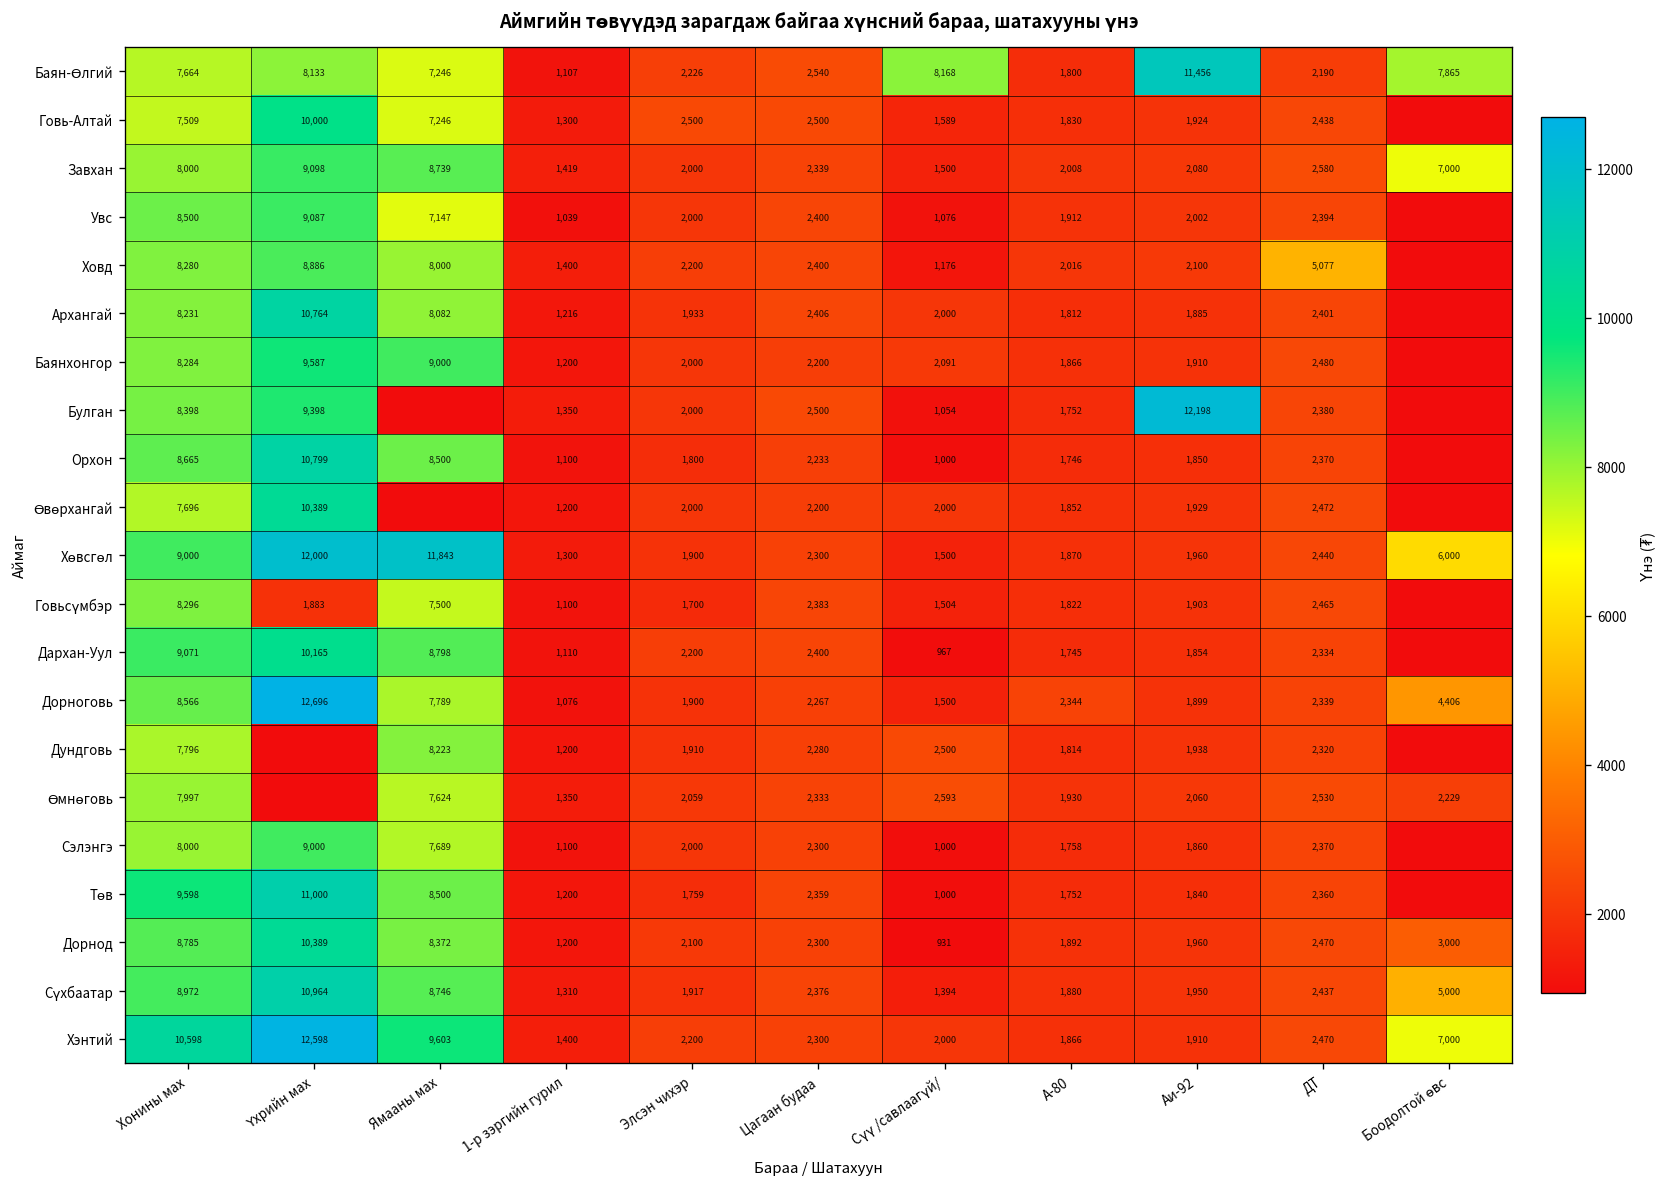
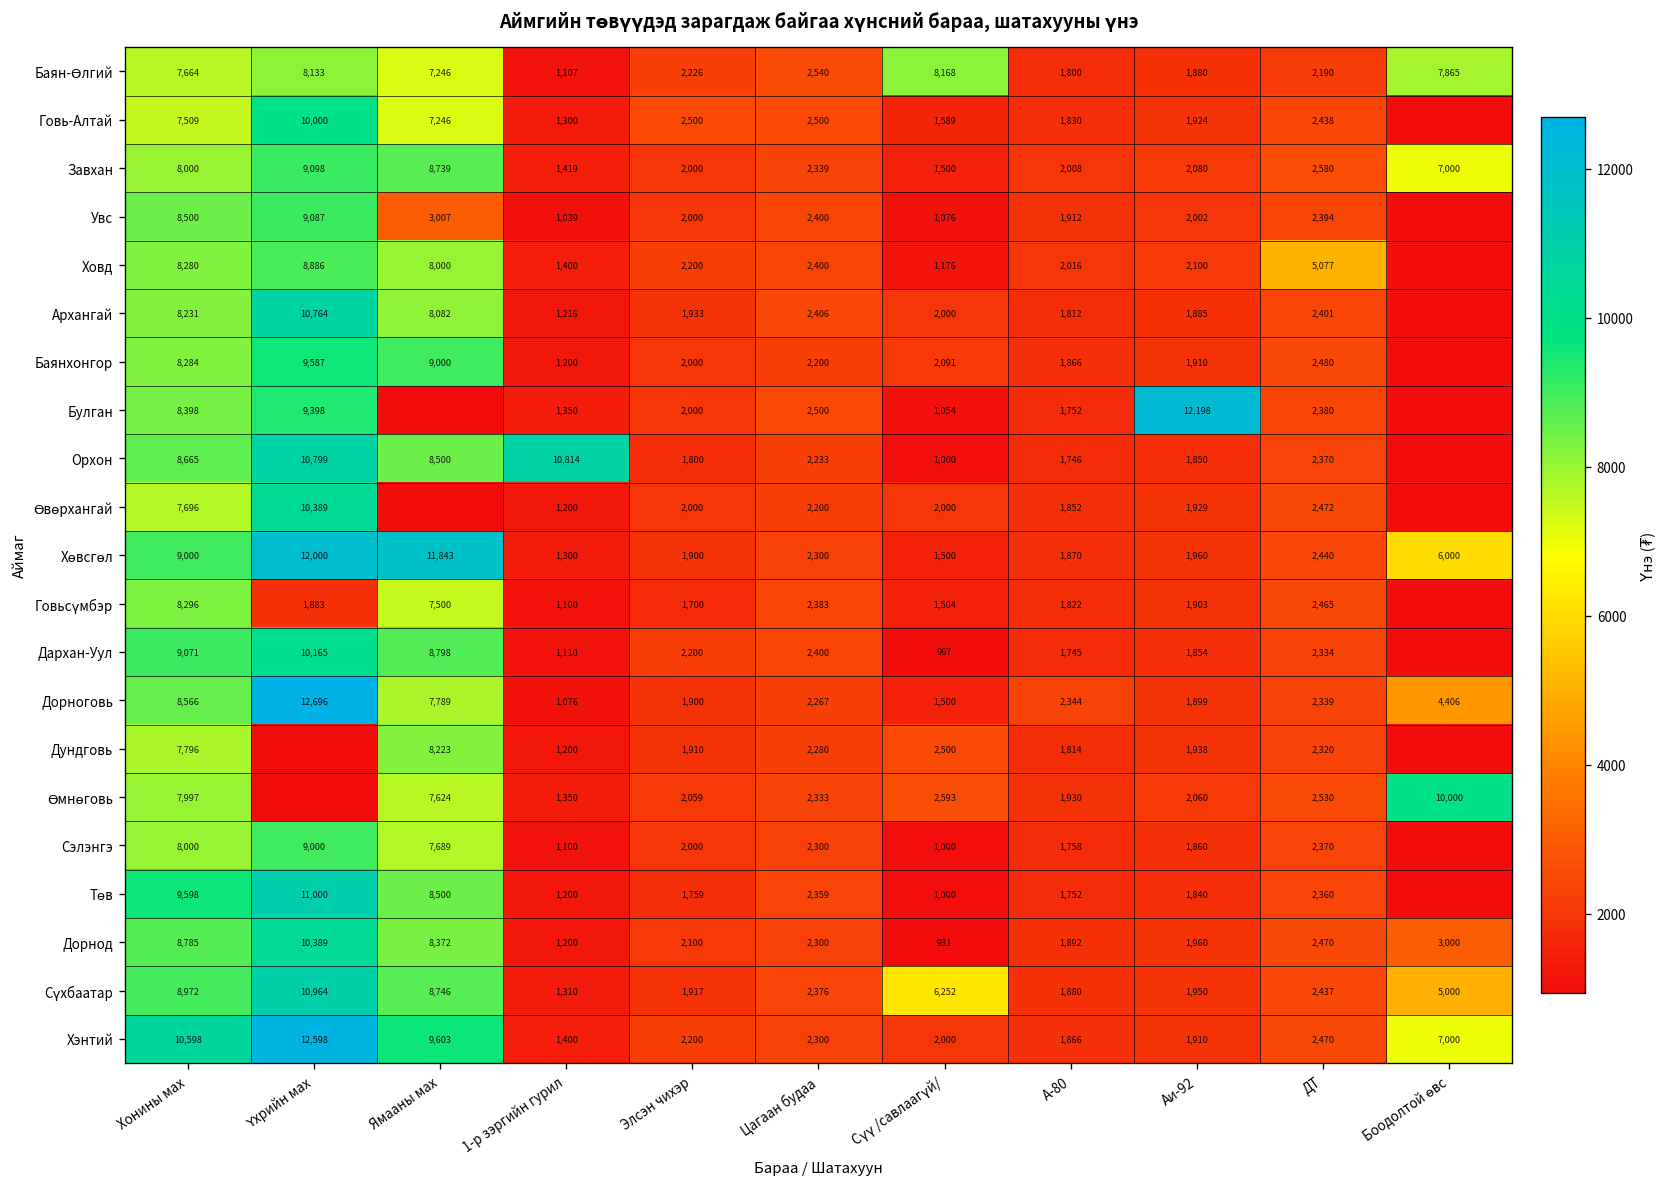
  {
    "Баян-Өлгий": {
      "Хонины мах": "7,664",
      "Үхрийн мах": "8,133",
      "Ямааны мах": "7,246",
      "1-р зэргийн гурил": "1,107",
      "Элсэн чихэр": "2,226",
      "Цагаан будаа": "2,540",
      "Сүү /савлаагүй/": "8,168",
      "А-80": "1,800",
-     "Аи-92": "11,456",
+     "Аи-92": "1,880",
      "ДТ": "2,190",
      "Боодолтой өвс": "7,865"
    },
    "Увс": {
      "Хонины мах": "8,500",
      "Үхрийн мах": "9,087",
-     "Ямааны мах": "7,147",
+     "Ямааны мах": "3,007",
      "1-р зэргийн гурил": "1,039",
      "Элсэн чихэр": "2,000",
      "Цагаан будаа": "2,400",
      "Сүү /савлаагүй/": "1,076",
      "А-80": "1,912",
      "Аи-92": "2,002",
      "ДТ": "2,394"
    },
    "Орхон": {
      "Хонины мах": "8,665",
      "Үхрийн мах": "10,799",
      "Ямааны мах": "8,500",
-     "1-р зэргийн гурил": "1,100",
+     "1-р зэргийн гурил": "10,814",
      "Элсэн чихэр": "1,800",
      "Цагаан будаа": "2,233",
      "Сүү /савлаагүй/": "1,000",
      "А-80": "1,746",
      "Аи-92": "1,850",
      "ДТ": "2,370"
    },
    "Өмнөговь": {
      "Хонины мах": "7,997",
      "Ямааны мах": "7,624",
      "1-р зэргийн гурил": "1,350",
      "Элсэн чихэр": "2,059",
      "Цагаан будаа": "2,333",
      "Сүү /савлаагүй/": "2,593",
      "А-80": "1,930",
      "Аи-92": "2,060",
      "ДТ": "2,530",
-     "Боодолтой өвс": "2,229"
+     "Боодолтой өвс": "10,000"
    },
    "Сүхбаатар": {
      "Хонины мах": "8,972",
      "Үхрийн мах": "10,964",
      "Ямааны мах": "8,746",
      "1-р зэргийн гурил": "1,310",
      "Элсэн чихэр": "1,917",
      "Цагаан будаа": "2,376",
-     "Сүү /савлаагүй/": "1,394",
+     "Сүү /савлаагүй/": "6,252",
      "А-80": "1,880",
      "Аи-92": "1,950",
      "ДТ": "2,437",
      "Боодолтой өвс": "5,000"
    }
  }
